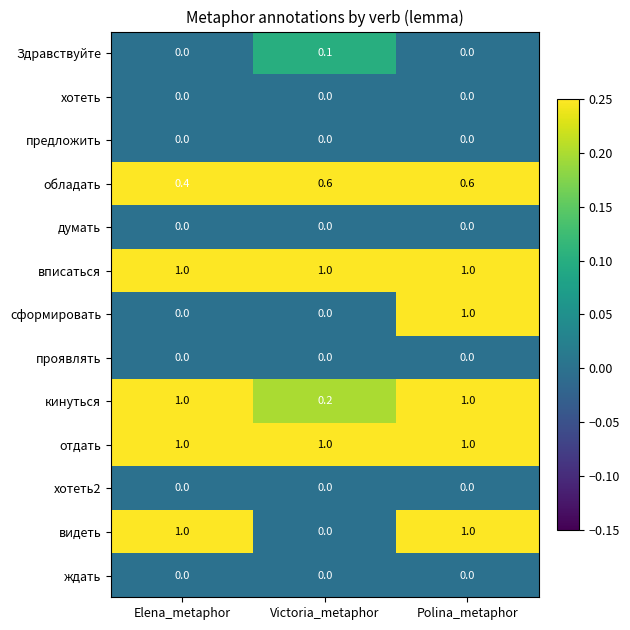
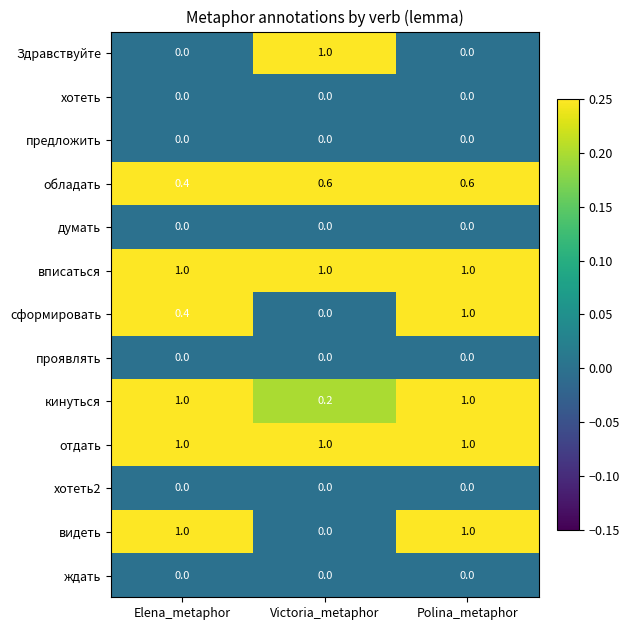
  {
    "Здравствуйте": {
      "Elena_metaphor": 0.0,
-     "Victoria_metaphor": 0.1,
+     "Victoria_metaphor": 1.0,
      "Polina_metaphor": 0.0
    },
    "хотеть": {
      "Elena_metaphor": 0.0,
      "Victoria_metaphor": 0.0,
      "Polina_metaphor": 0.0
    },
    "предложить": {
      "Elena_metaphor": 0.0,
      "Victoria_metaphor": 0.0,
      "Polina_metaphor": 0.0
    },
    "обладать": {
      "Elena_metaphor": 0.4,
      "Victoria_metaphor": 0.6,
      "Polina_metaphor": 0.6
    },
    "думать": {
      "Elena_metaphor": 0.0,
      "Victoria_metaphor": 0.0,
      "Polina_metaphor": 0.0
    },
    "вписаться": {
      "Elena_metaphor": 1.0,
      "Victoria_metaphor": 1.0,
      "Polina_metaphor": 1.0
    },
    "сформировать": {
-     "Elena_metaphor": 0.0,
+     "Elena_metaphor": 0.4,
      "Victoria_metaphor": 0.0,
      "Polina_metaphor": 1.0
    },
    "проявлять": {
      "Elena_metaphor": 0.0,
      "Victoria_metaphor": 0.0,
      "Polina_metaphor": 0.0
    },
    "кинуться": {
      "Elena_metaphor": 1.0,
      "Victoria_metaphor": 0.2,
      "Polina_metaphor": 1.0
    },
    "отдать": {
      "Elena_metaphor": 1.0,
      "Victoria_metaphor": 1.0,
      "Polina_metaphor": 1.0
    },
    "хотеть2": {
      "Elena_metaphor": 0.0,
      "Victoria_metaphor": 0.0,
      "Polina_metaphor": 0.0
    },
    "видеть": {
      "Elena_metaphor": 1.0,
      "Victoria_metaphor": 0.0,
      "Polina_metaphor": 1.0
    },
    "ждать": {
      "Elena_metaphor": 0.0,
      "Victoria_metaphor": 0.0,
      "Polina_metaphor": 0.0
    }
  }
